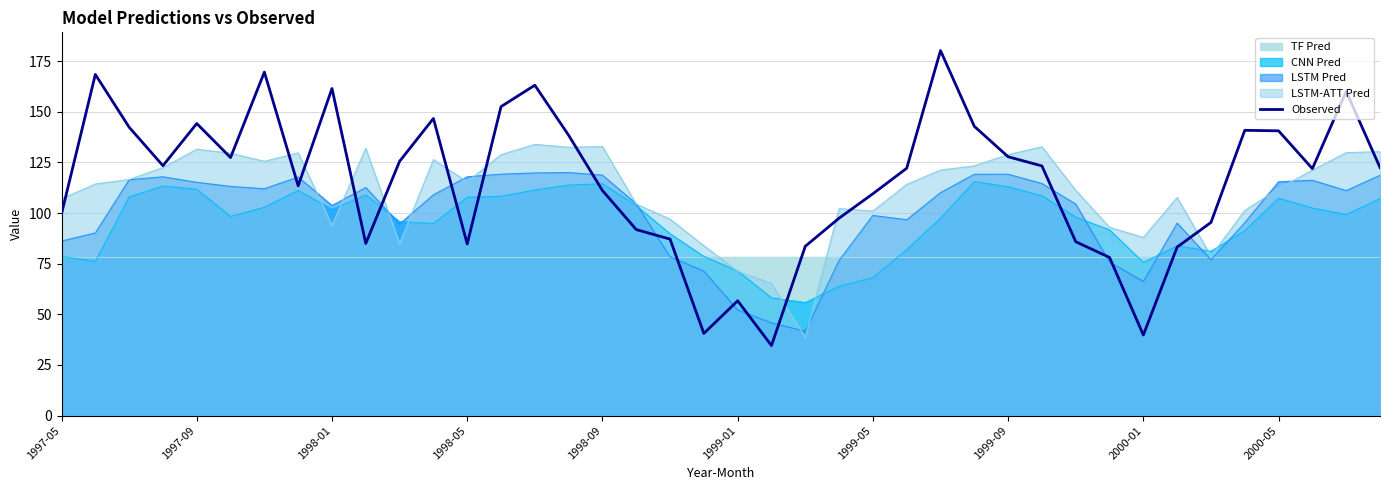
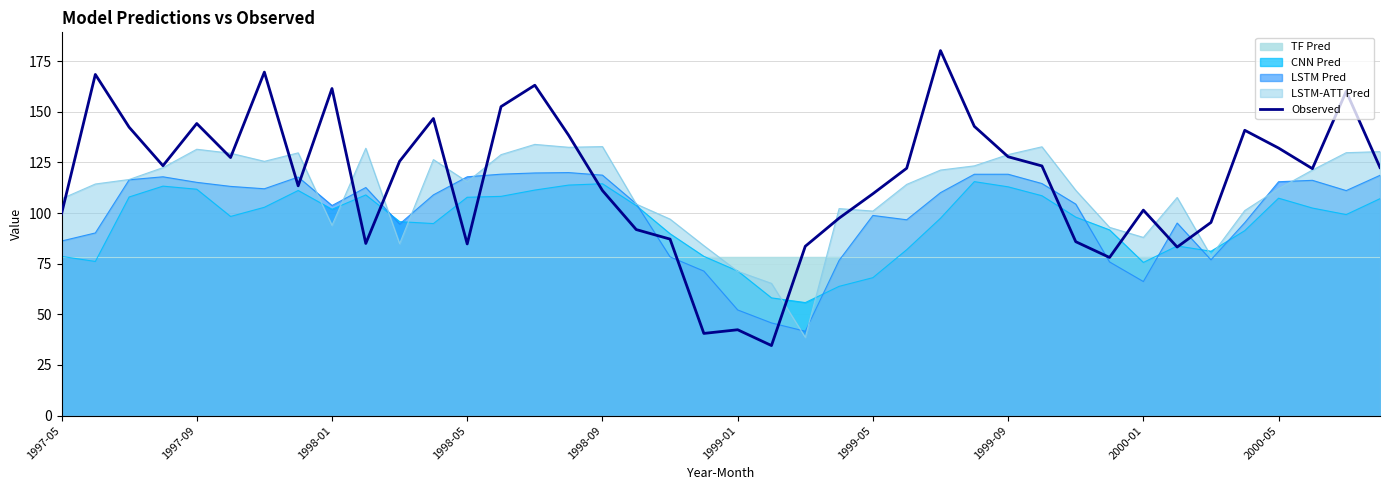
  {
    "Observed": {
      "1997-05": 100,
      "1997-09": 144,
      "1998-01": 161,
      "1998-05": 85,
      "1998-09": 111,
-     "1999-01": 57,
+     "1999-01": 42,
      "1999-05": 110,
-     "2000-01": 40,
-     "2000-05": 141
+     "2000-01": 101,
+     "2000-05": 132
    }
  }
